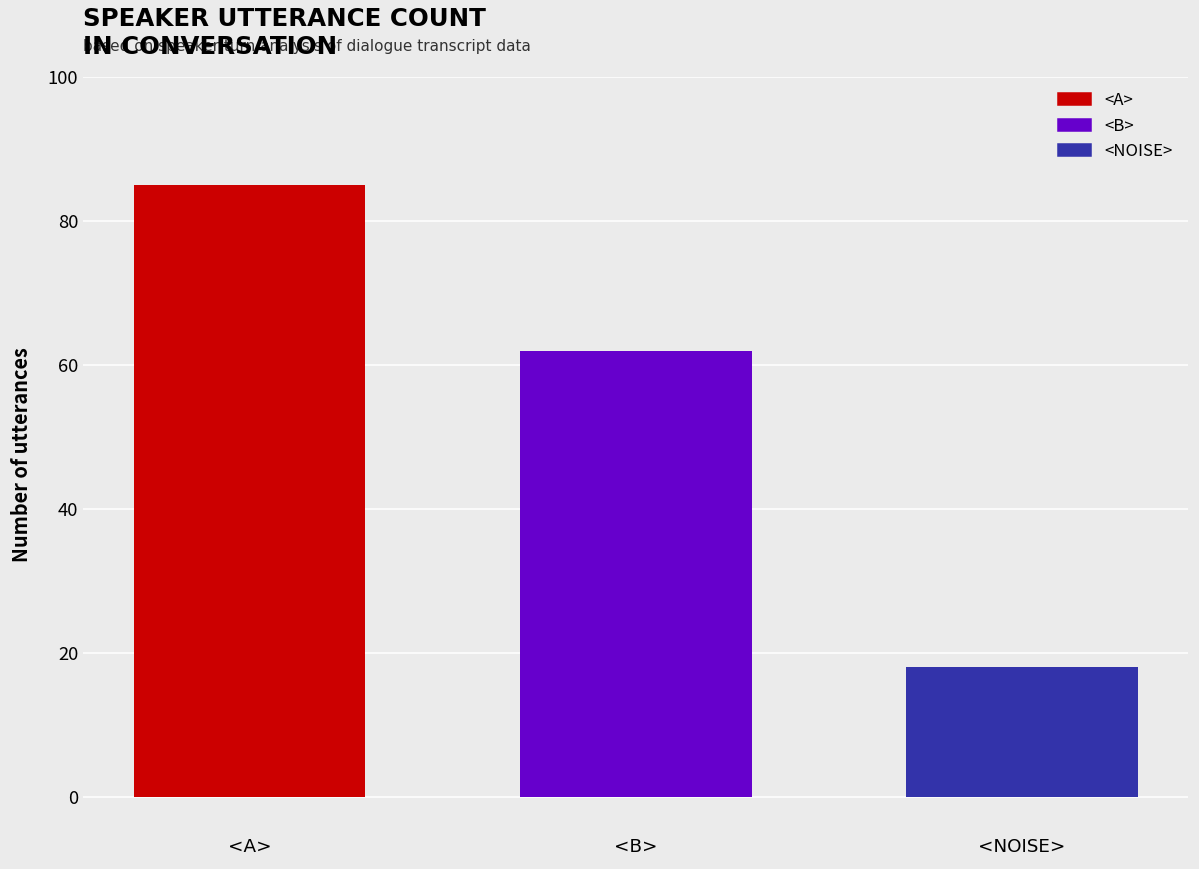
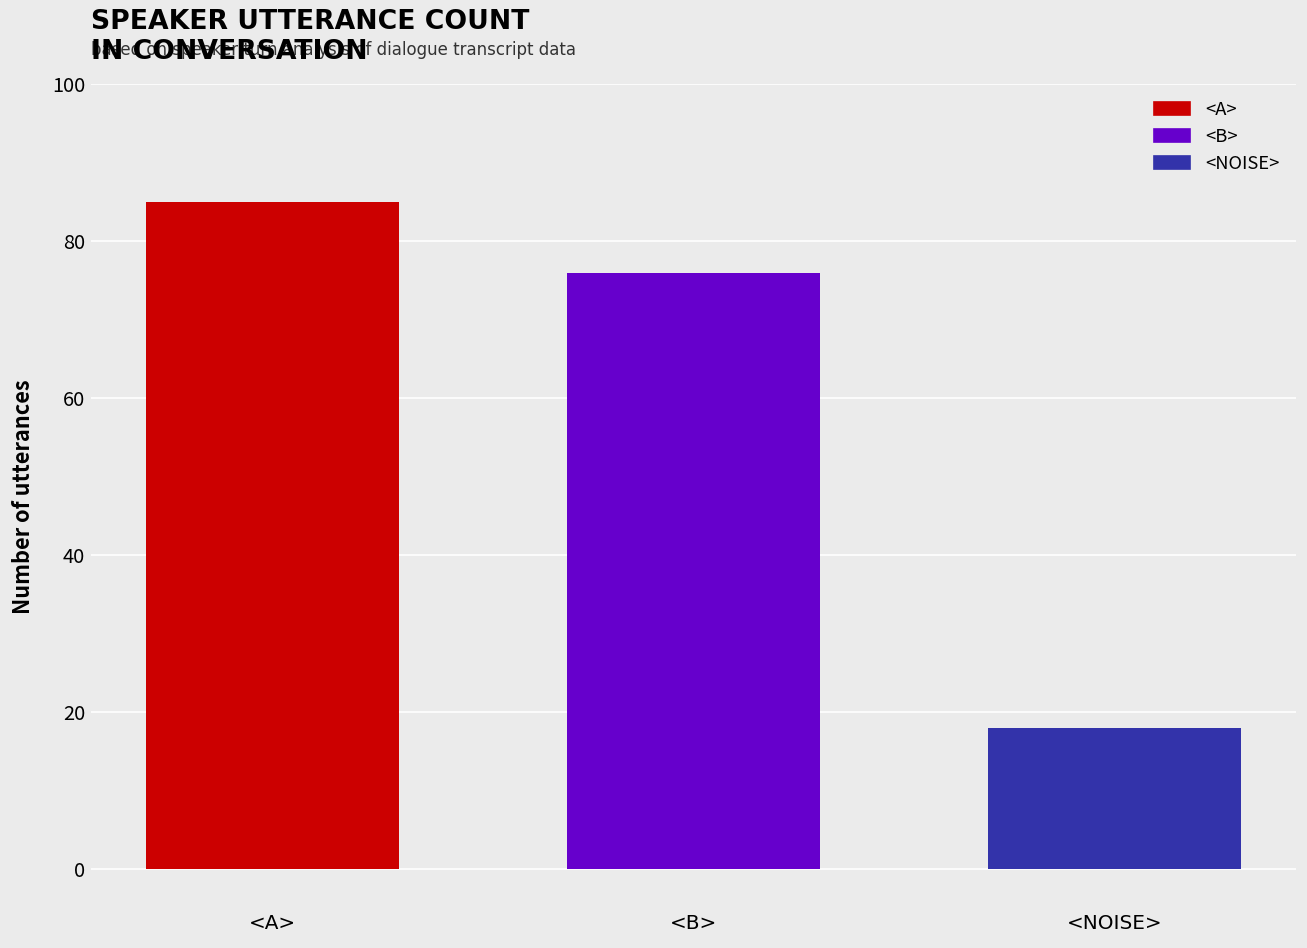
  {
    "<A>": 85,
-   "<B>": 62,
+   "<B>": 76,
    "<NOISE>": 18
  }
